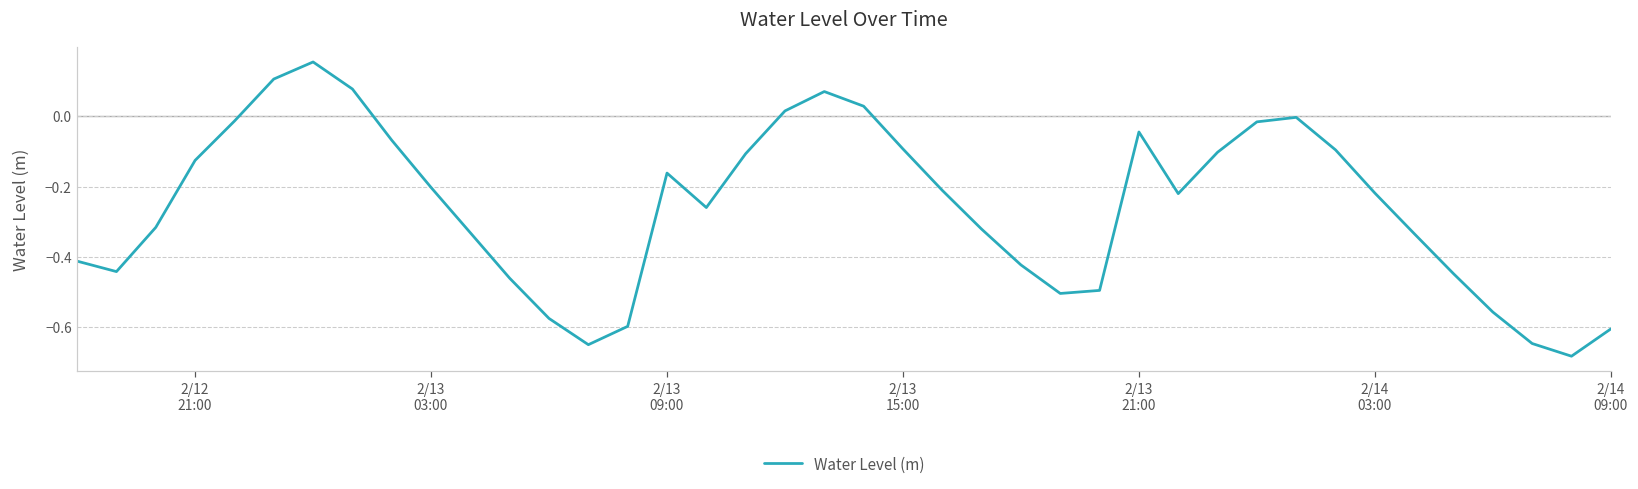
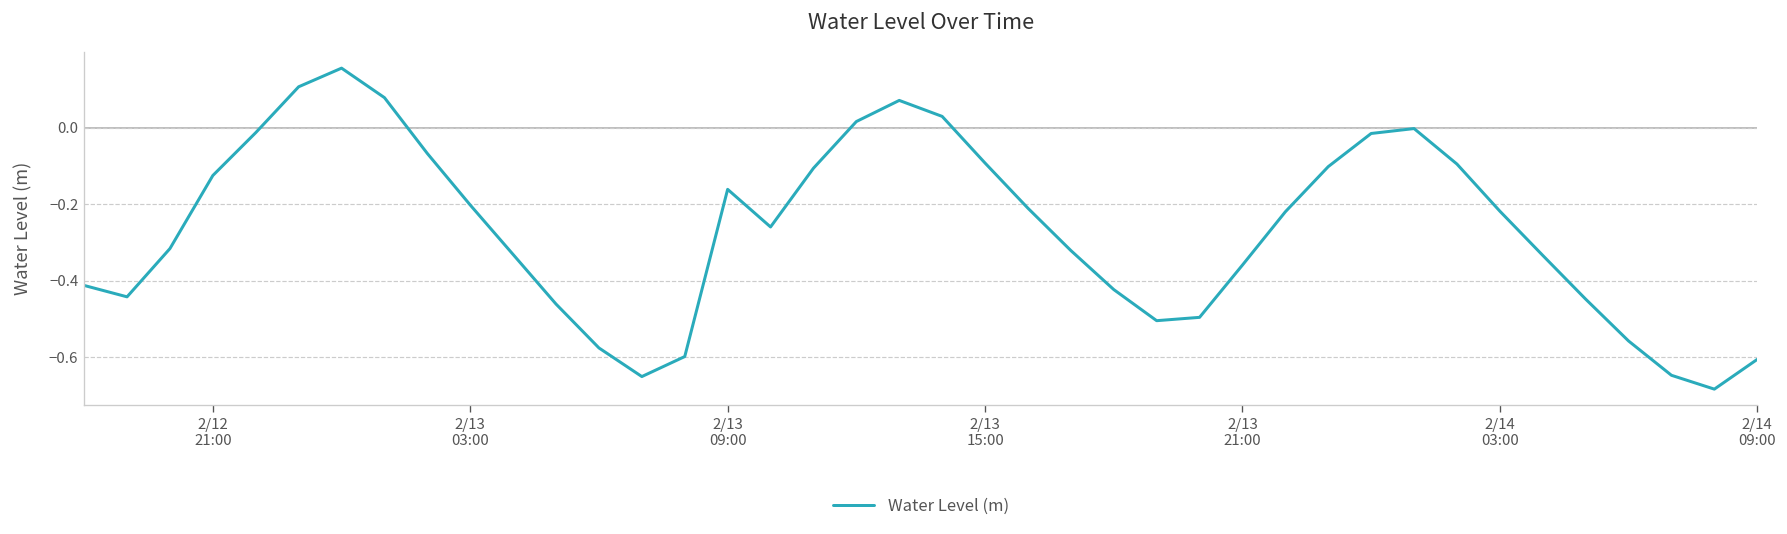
  {
    "2/12 21:00": -0.13,
    "2/13 03:00": -0.20,
    "2/13 09:00": -0.16,
    "2/13 15:00": -0.09,
-   "2/13 21:00": -0.04,
+   "2/13 21:00": -0.36,
    "2/14 03:00": -0.22,
    "2/14 09:00": -0.61
  }
